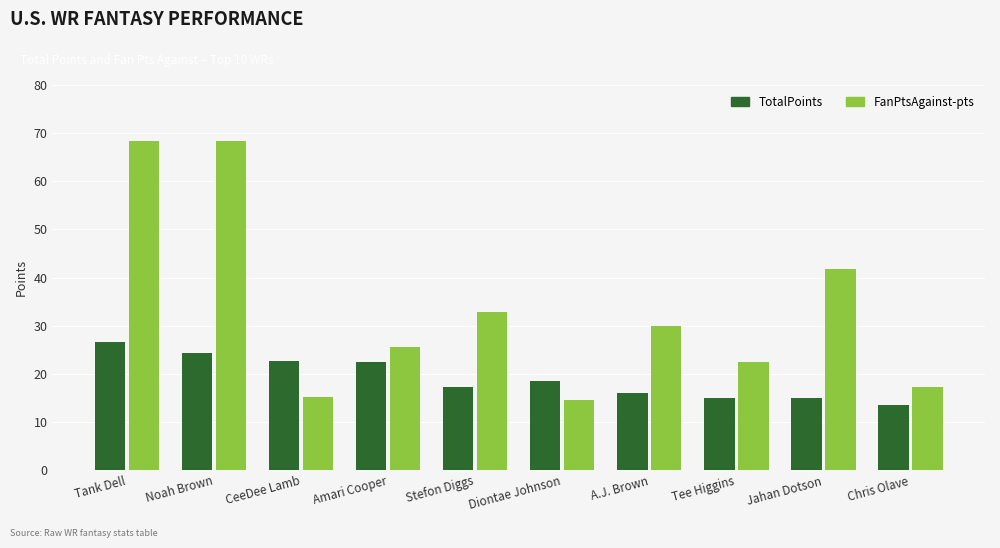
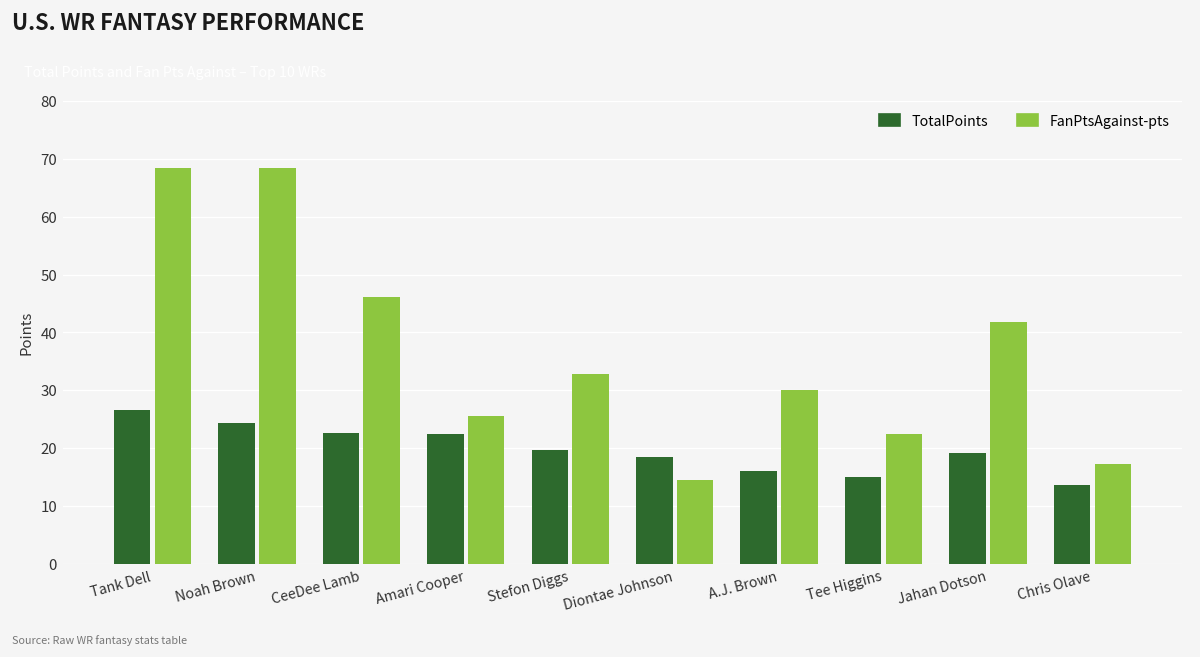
  {
    "TotalPoints": {
      "Tank Dell": 27,
      "Noah Brown": 24,
      "CeeDee Lamb": 23,
      "Amari Cooper": 22,
-     "Stefon Diggs": 17,
+     "Stefon Diggs": 20,
      "Diontae Johnson": 19,
      "A.J. Brown": 16,
      "Tee Higgins": 15,
-     "Jahan Dotson": 15,
+     "Jahan Dotson": 19,
      "Chris Olave": 14
    },
    "FanPtsAgainst-pts": {
      "Tank Dell": 68,
      "Noah Brown": 68,
-     "CeeDee Lamb": 15,
+     "CeeDee Lamb": 46,
      "Amari Cooper": 26,
      "Stefon Diggs": 33,
      "Diontae Johnson": 15,
      "A.J. Brown": 30,
      "Tee Higgins": 22,
      "Jahan Dotson": 42,
      "Chris Olave": 17
    }
  }
